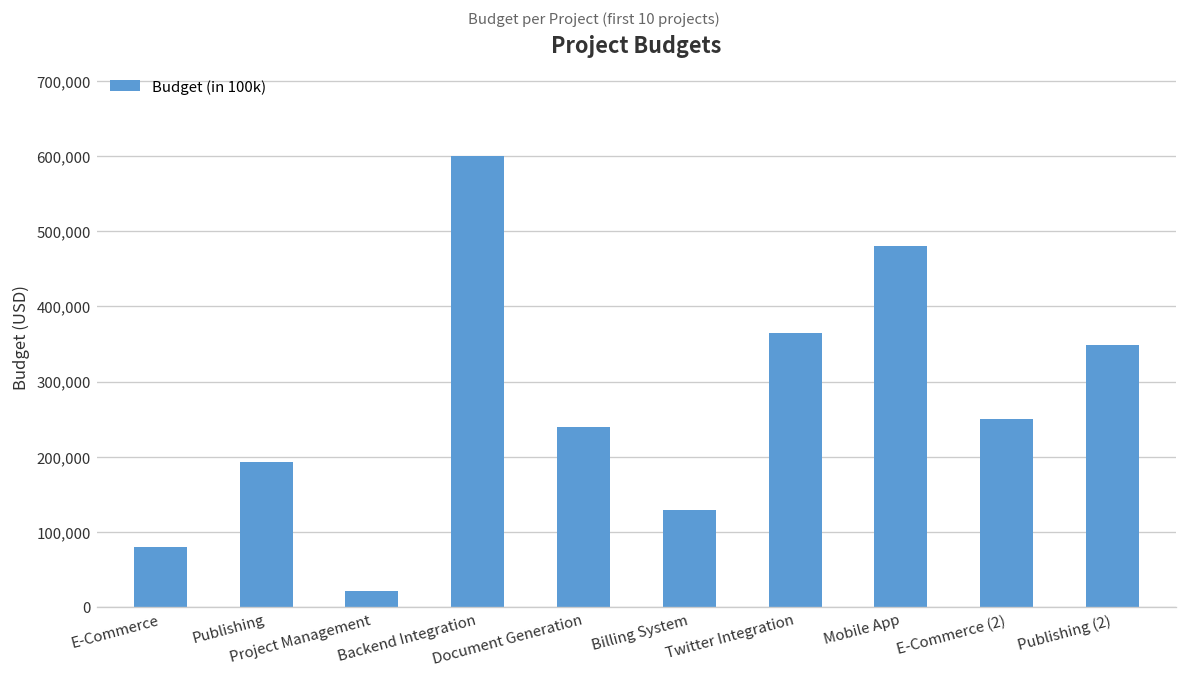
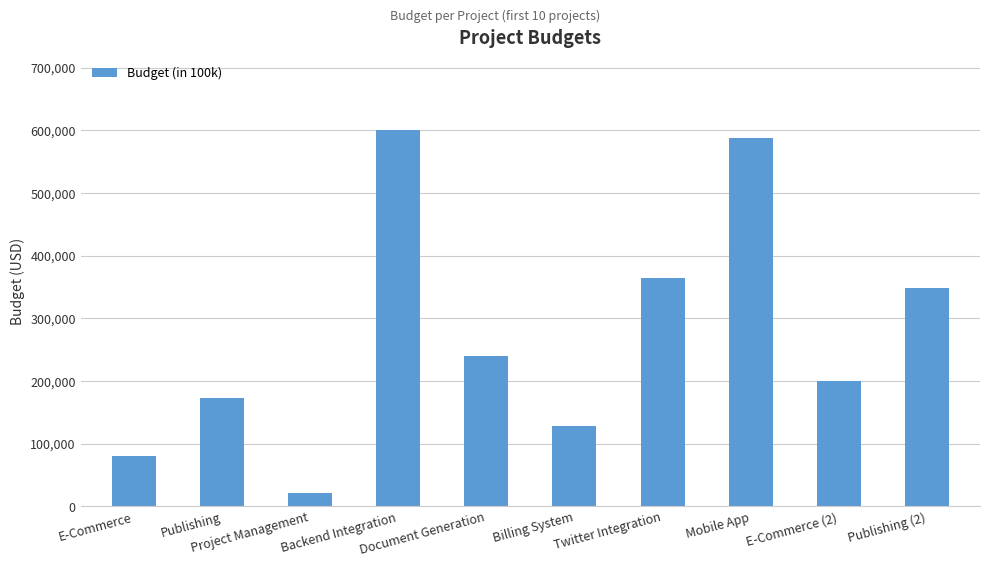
  {
    "E-Commerce": "80,000",
-   "Publishing": "190,000",
+   "Publishing": "170,000",
    "Project Management": "20,000",
    "Backend Integration": "600,000",
    "Document Generation": "240,000",
    "Billing System": "130,000",
    "Twitter Integration": "360,000",
-   "Mobile App": "480,000",
-   "E-Commerce (2)": "250,000",
+   "Mobile App": "590,000",
+   "E-Commerce (2)": "200,000",
    "Publishing (2)": "350,000"
  }
